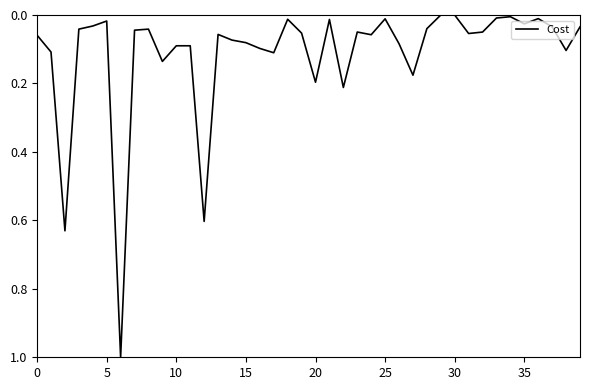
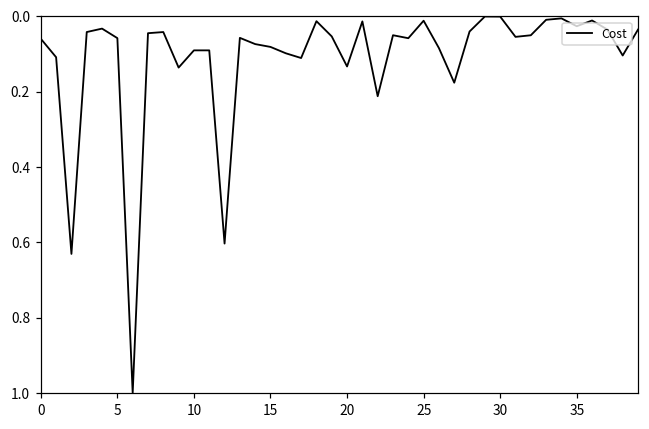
  {
    "0": 0.06,
-   "5": 0.02,
+   "5": 0.06,
    "10": 0.09,
    "15": 0.08,
-   "20": 0.20,
+   "20": 0.13,
    "25": 0.01,
    "30": 0.00
  }
